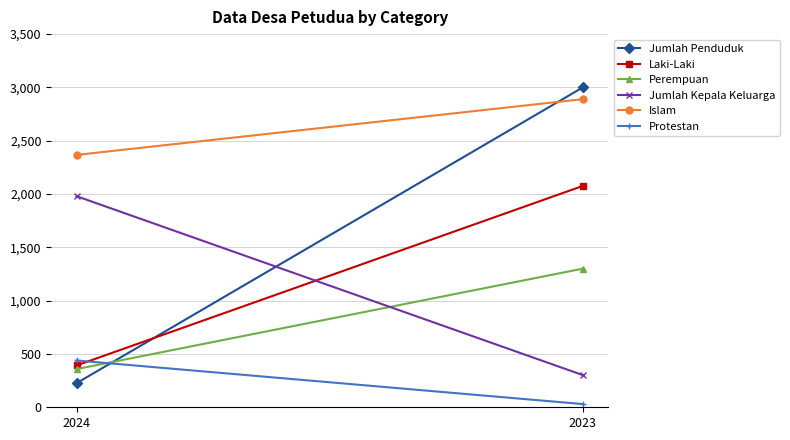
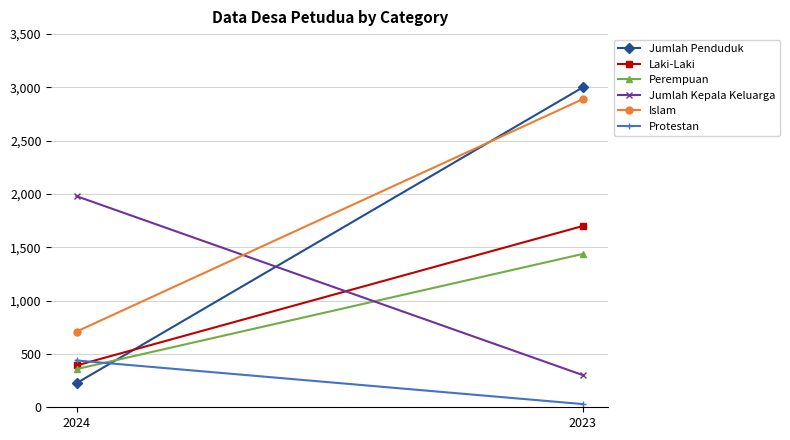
  {
    "Jumlah Penduduk": {
      "2024": "230",
      "2023": "3,000"
    },
    "Laki-Laki": {
      "2024": "390",
-     "2023": "2,080"
+     "2023": "1,700"
    },
    "Perempuan": {
      "2024": "360",
-     "2023": "1,300"
+     "2023": "1,440"
    },
    "Jumlah Kepala Keluarga": {
      "2024": "1,980",
      "2023": "300"
    },
    "Islam": {
-     "2024": "2,370",
+     "2024": "710",
      "2023": "2,890"
    },
    "Protestan": {
      "2024": "440",
      "2023": "30"
    }
  }
